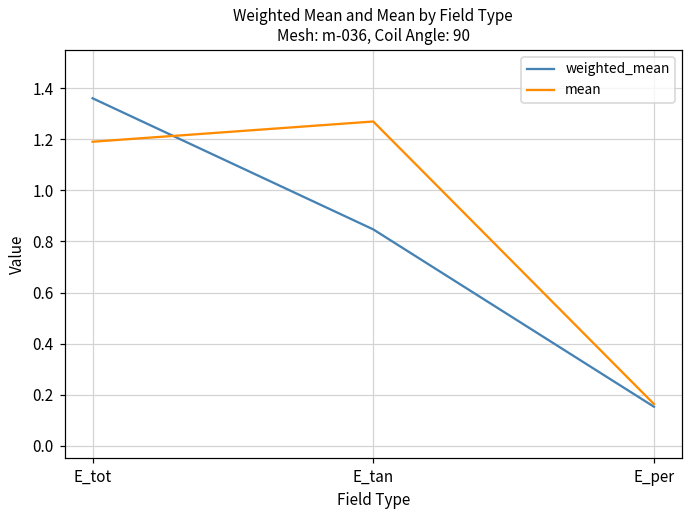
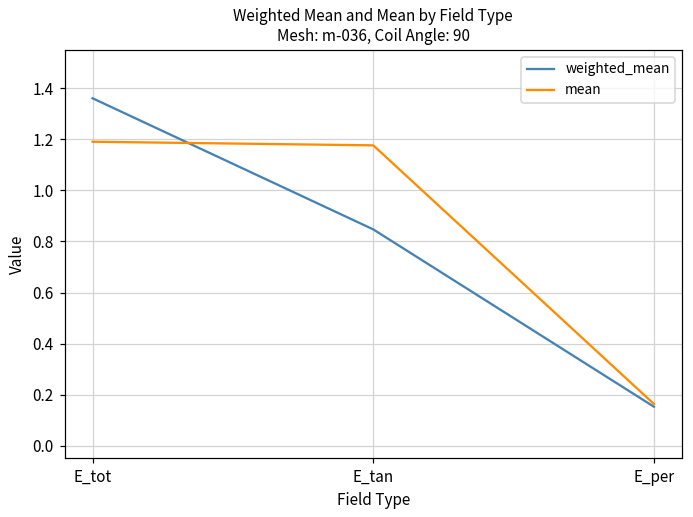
  {
    "weighted_mean": {
      "E_tot": 1.36,
      "E_tan": 0.85
    },
    "mean": {
      "E_tot": 1.19,
-     "E_tan": 1.27
+     "E_tan": 1.18
    }
  }
